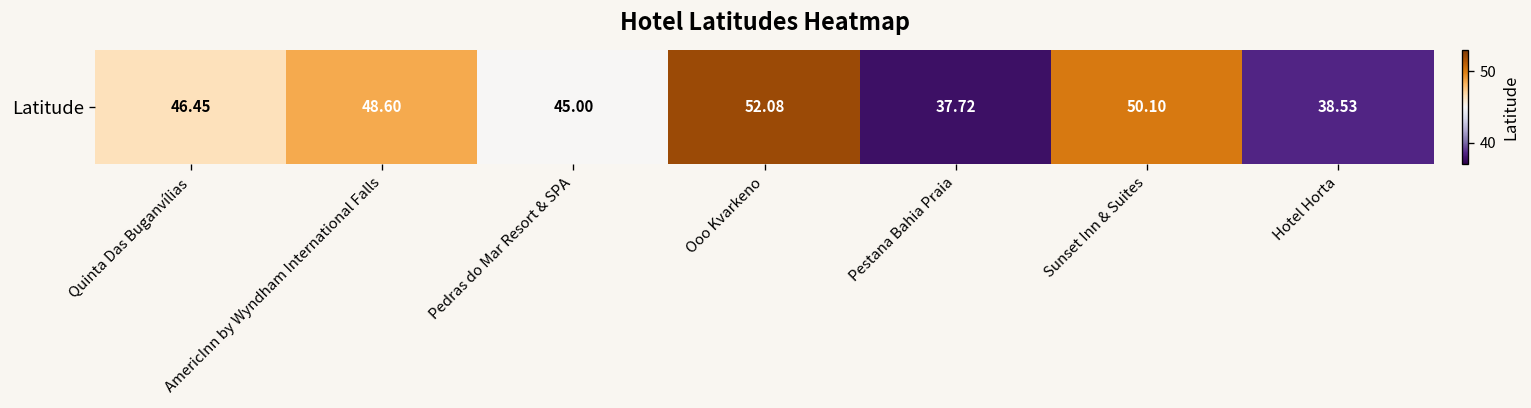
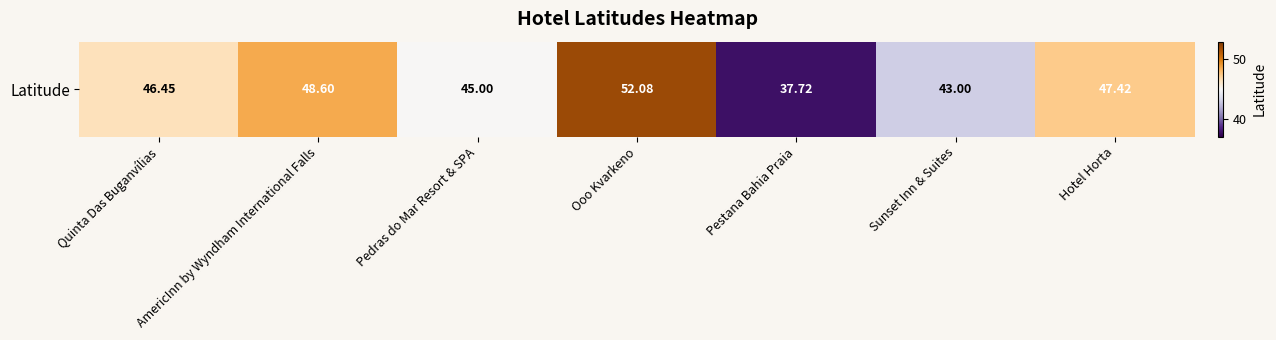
  {
    "Latitude": {
      "Quinta Das Buganvílias": 46.45,
      "AmericInn by Wyndham International Falls": 48.60,
      "Pedras do Mar Resort & SPA": 45.00,
      "Ooo Kvarkeno": 52.08,
      "Pestana Bahia Praia": 37.72,
-     "Sunset Inn & Suites": 50.10,
-     "Hotel Horta": 38.53
+     "Sunset Inn & Suites": 43.00,
+     "Hotel Horta": 47.42
    }
  }
